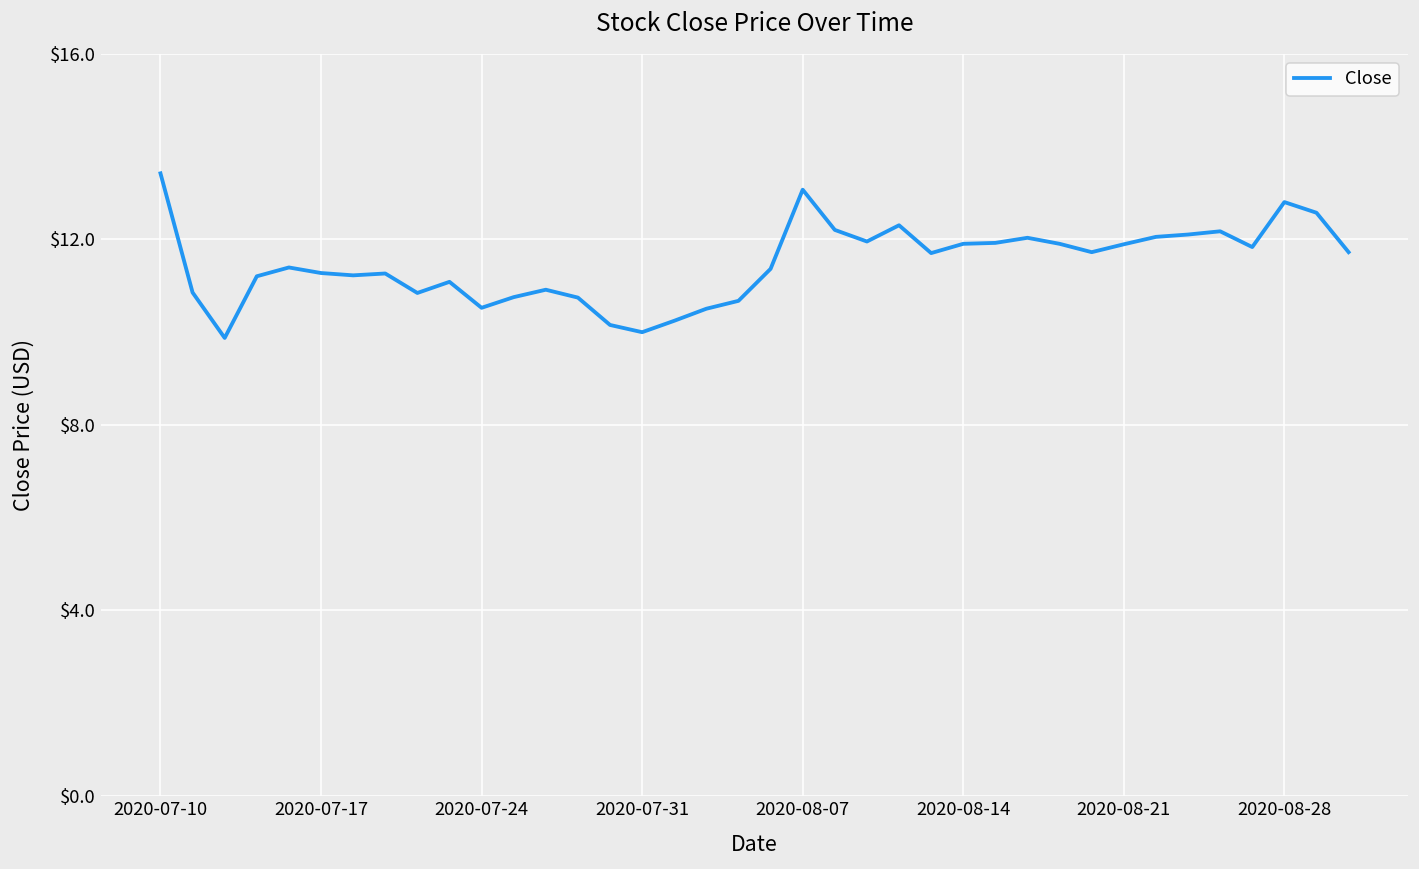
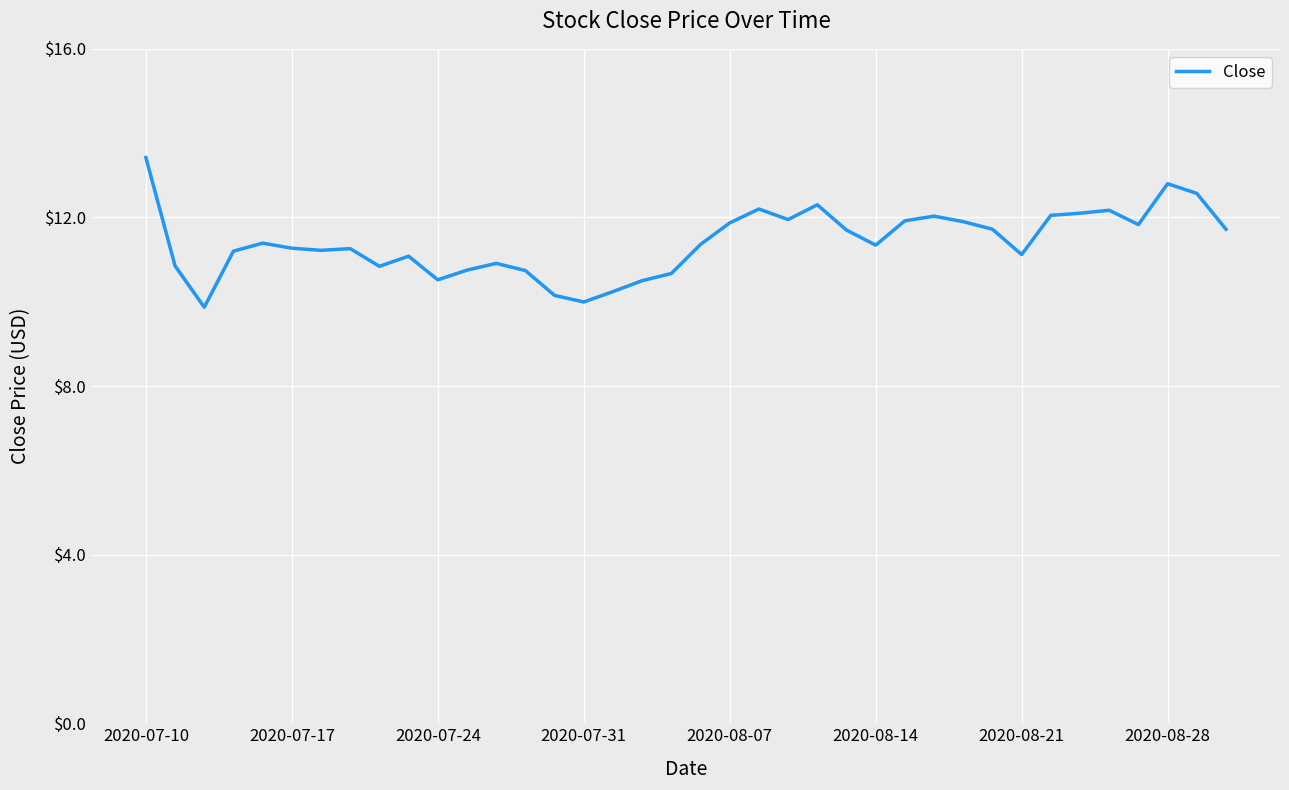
  {
    "2020-07-10": "$13.4",
    "2020-07-17": "$11.3",
    "2020-07-24": "$10.5",
    "2020-07-31": "$10.0",
-   "2020-08-07": "$13.1",
-   "2020-08-14": "$11.9",
-   "2020-08-21": "$11.9",
+   "2020-08-07": "$11.9",
+   "2020-08-14": "$11.3",
+   "2020-08-21": "$11.1",
    "2020-08-28": "$12.8"
  }
